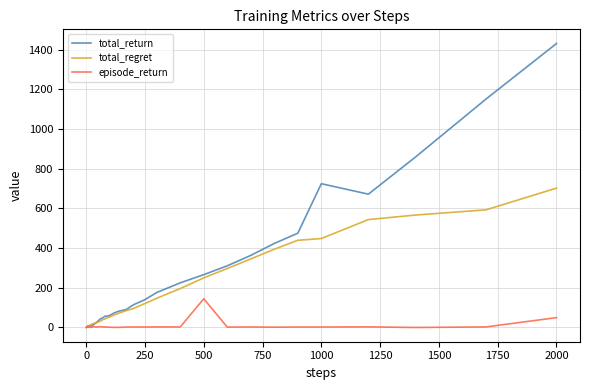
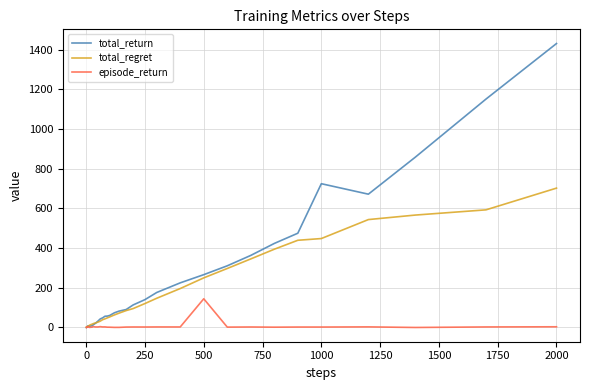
  {
    "total_return": {
      "250": 140,
      "500": 260,
      "1000": 720,
      "2000": 1430
    },
    "total_regret": {
      "250": 120,
      "500": 250,
      "1000": 450,
      "2000": 700
    },
    "episode_return": {
      "250": 0,
      "500": 140,
      "1000": 0,
-     "2000": 50
+     "2000": 0
    }
  }
